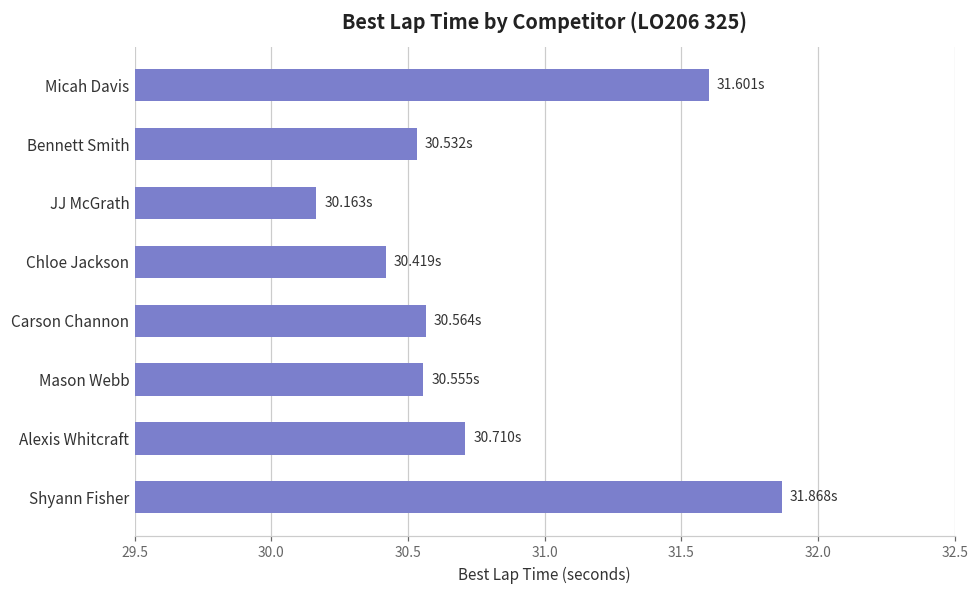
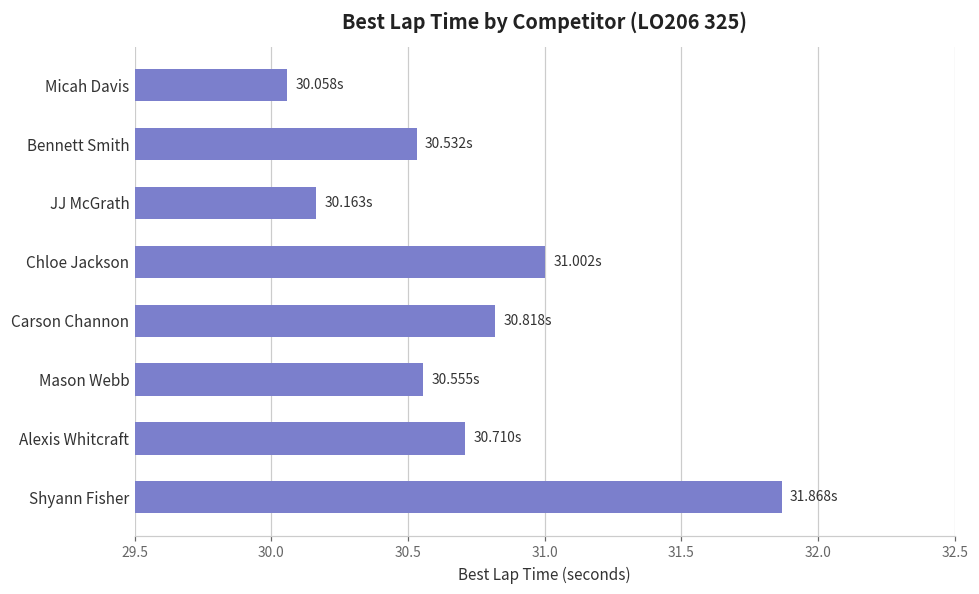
  {
-   "Micah Davis": "31.601s",
+   "Micah Davis": "30.058s",
    "Bennett Smith": "30.532s",
    "JJ McGrath": "30.163s",
-   "Chloe Jackson": "30.419s",
-   "Carson Channon": "30.564s",
+   "Chloe Jackson": "31.002s",
+   "Carson Channon": "30.818s",
    "Mason Webb": "30.555s",
    "Alexis Whitcraft": "30.710s",
    "Shyann Fisher": "31.868s"
  }
